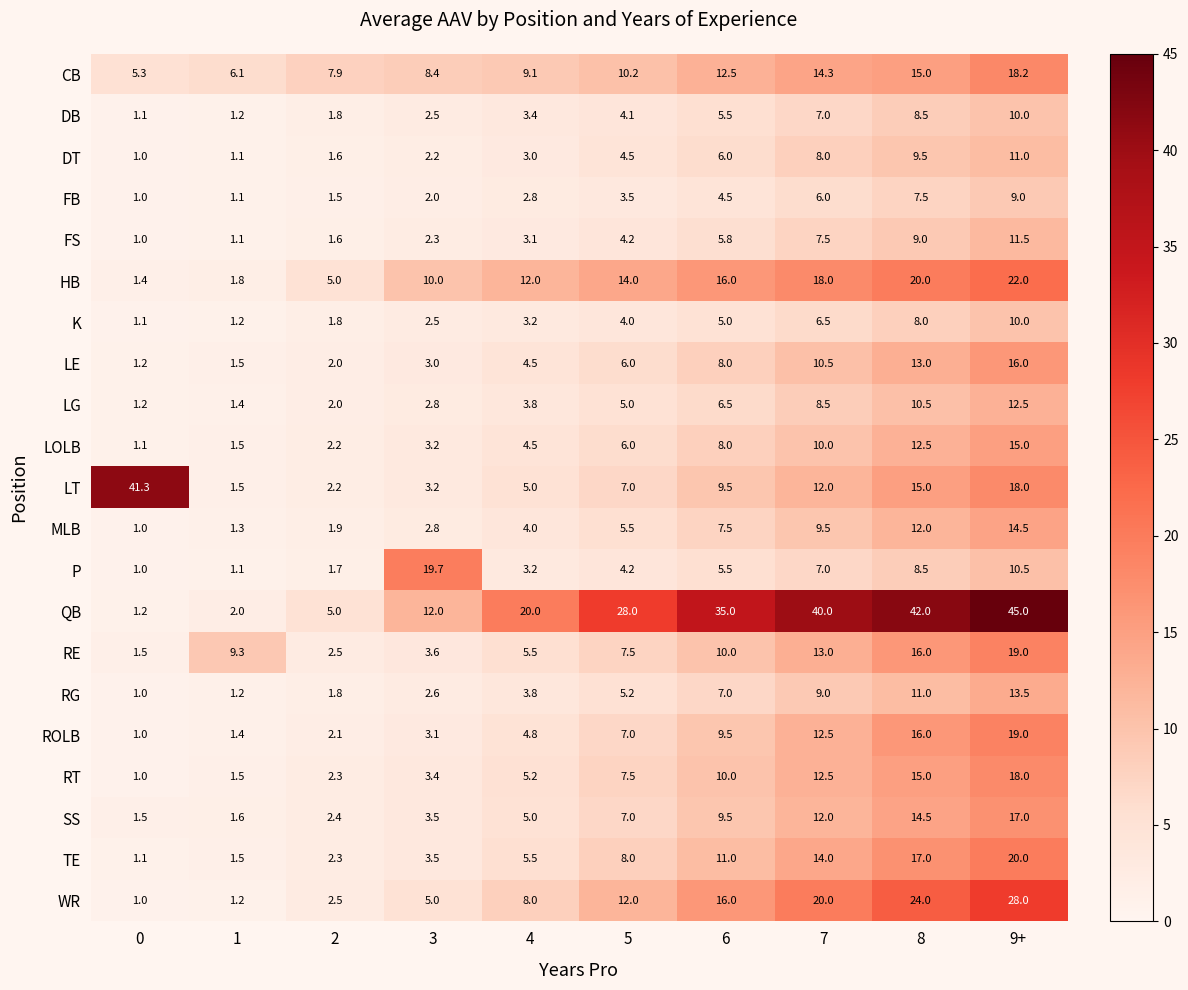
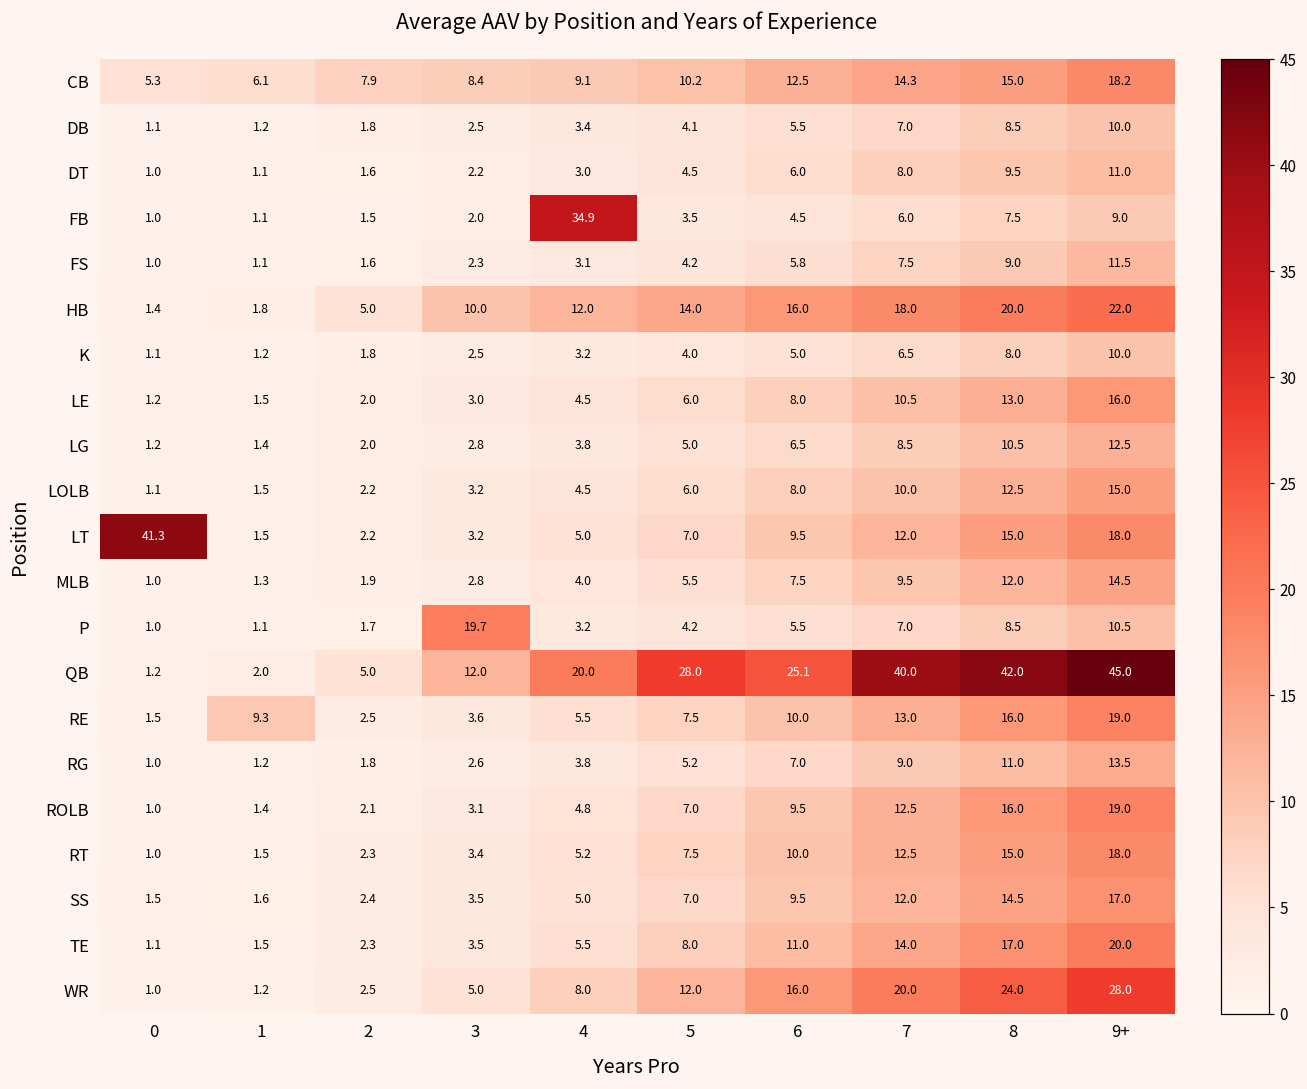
  {
    "FB": {
      "0": 1.0,
      "1": 1.1,
      "2": 1.5,
      "3": 2.0,
-     "4": 2.8,
+     "4": 34.9,
      "5": 3.5,
      "6": 4.5,
      "7": 6.0,
      "8": 7.5,
      "9+": 9.0
    },
    "QB": {
      "0": 1.2,
      "1": 2.0,
      "2": 5.0,
      "3": 12.0,
      "4": 20.0,
      "5": 28.0,
-     "6": 35.0,
+     "6": 25.1,
      "7": 40.0,
      "8": 42.0,
      "9+": 45.0
    }
  }
